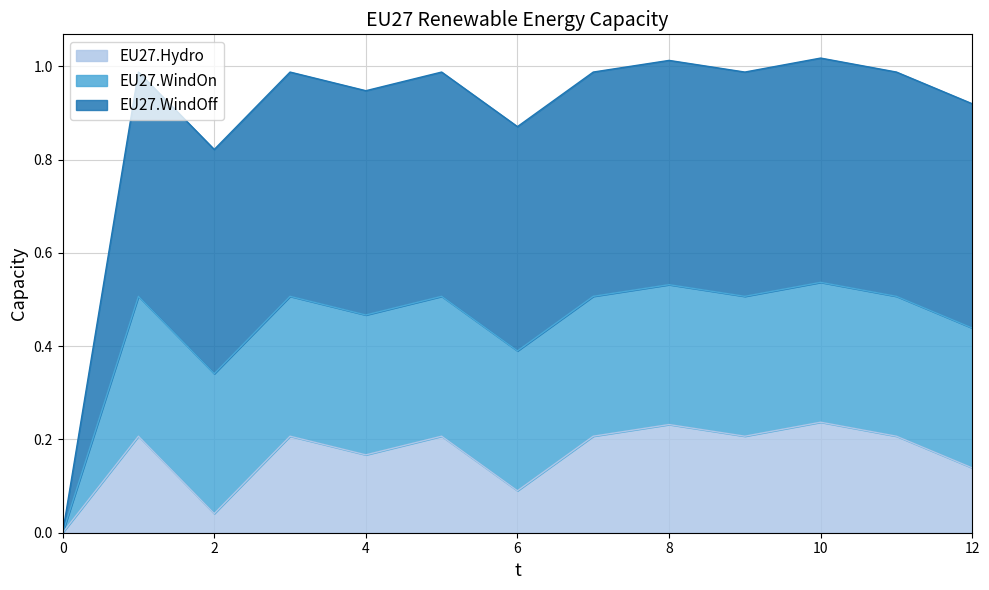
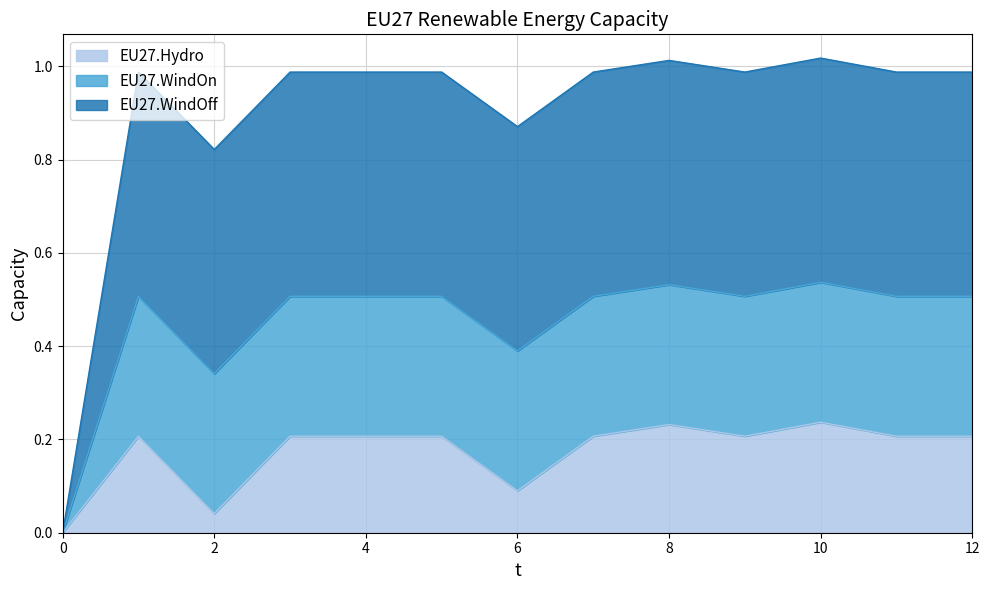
  {
    "EU27.Hydro": {
      "2": 0.04,
-     "4": 0.17,
+     "4": 0.21,
      "6": 0.09,
      "8": 0.23,
      "10": 0.24,
-     "12": 0.14
+     "12": 0.21
    },
    "EU27.WindOn": {
      "2": 0.30,
      "4": 0.30,
      "6": 0.30,
      "8": 0.30,
      "10": 0.30,
      "12": 0.30
    },
    "EU27.WindOff": {
      "2": 0.48,
      "4": 0.48,
      "6": 0.48,
      "8": 0.48,
      "10": 0.48,
      "12": 0.48
    }
  }
